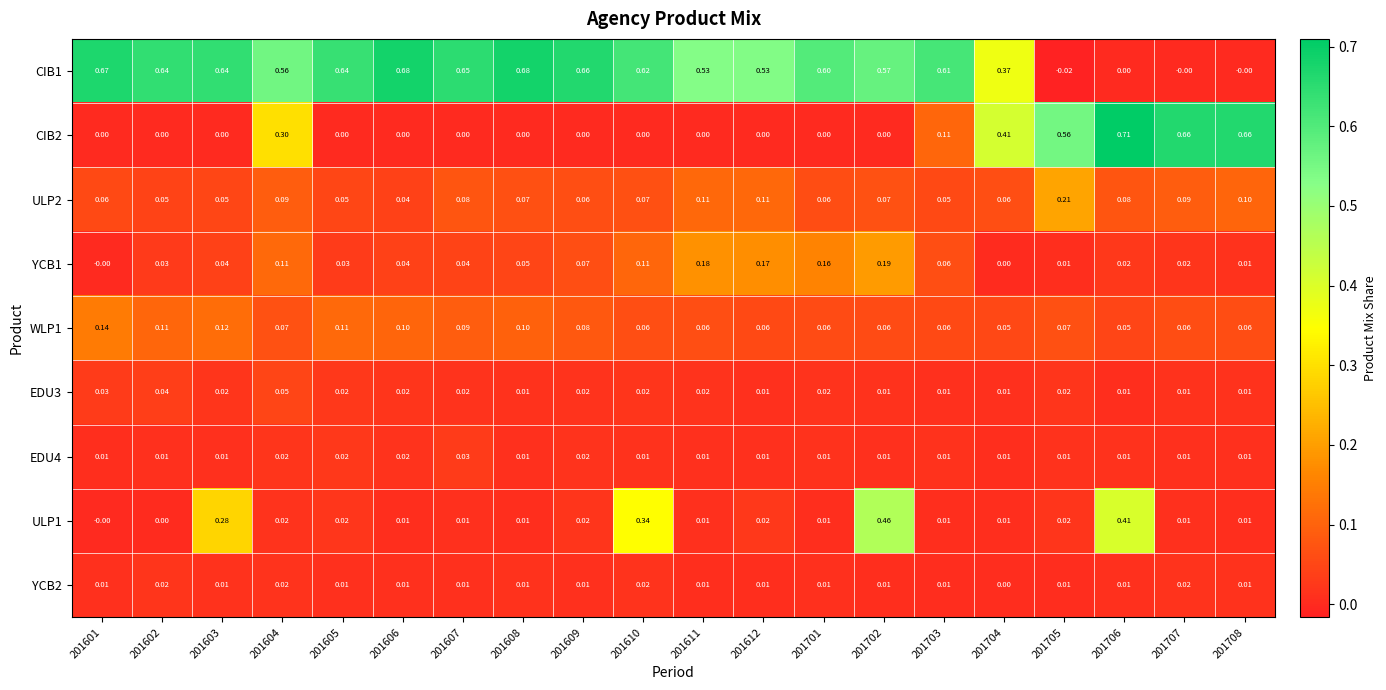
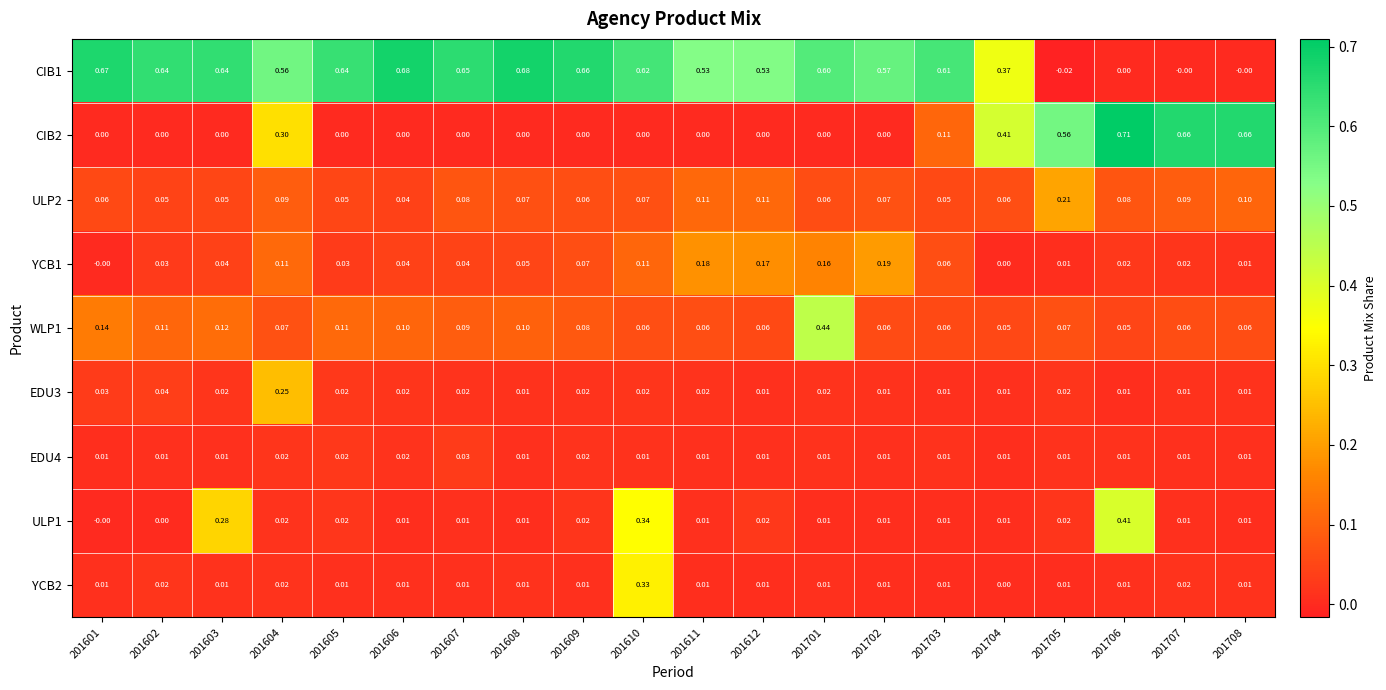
  {
    "CIB1": {
      "201601": 0.67,
      "201602": 0.64,
      "201603": 0.64,
      "201604": 0.56,
      "201605": 0.64,
      "201606": 0.68,
      "201607": 0.65,
      "201608": 0.68,
      "201609": 0.66,
      "201610": 0.62,
      "201611": 0.53,
      "201612": 0.53,
      "201701": 0.60,
      "201702": 0.57,
      "201703": 0.61,
      "201704": 0.37,
      "201705": -0.02,
      "201706": 0.00,
      "201707": -0.00,
      "201708": -0.00
    },
    "CIB2": {
      "201601": 0.00,
      "201602": 0.00,
      "201603": 0.00,
      "201604": 0.30,
      "201605": 0.00,
      "201606": 0.00,
      "201607": 0.00,
      "201608": 0.00,
      "201609": 0.00,
      "201610": 0.00,
      "201611": 0.00,
      "201612": 0.00,
      "201701": 0.00,
      "201702": 0.00,
      "201703": 0.11,
      "201704": 0.41,
      "201705": 0.56,
      "201706": 0.71,
      "201707": 0.66,
      "201708": 0.66
    },
    "ULP2": {
      "201601": 0.06,
      "201602": 0.05,
      "201603": 0.05,
      "201604": 0.09,
      "201605": 0.05,
      "201606": 0.04,
      "201607": 0.08,
      "201608": 0.07,
      "201609": 0.06,
      "201610": 0.07,
      "201611": 0.11,
      "201612": 0.11,
      "201701": 0.06,
      "201702": 0.07,
      "201703": 0.05,
      "201704": 0.06,
      "201705": 0.21,
      "201706": 0.08,
      "201707": 0.09,
      "201708": 0.10
    },
    "YCB1": {
      "201601": -0.00,
      "201602": 0.03,
      "201603": 0.04,
      "201604": 0.11,
      "201605": 0.03,
      "201606": 0.04,
      "201607": 0.04,
      "201608": 0.05,
      "201609": 0.07,
      "201610": 0.11,
      "201611": 0.18,
      "201612": 0.17,
      "201701": 0.16,
      "201702": 0.19,
      "201703": 0.06,
      "201704": 0.00,
      "201705": 0.01,
      "201706": 0.02,
      "201707": 0.02,
      "201708": 0.01
    },
    "WLP1": {
      "201601": 0.14,
      "201602": 0.11,
      "201603": 0.12,
      "201604": 0.07,
      "201605": 0.11,
      "201606": 0.10,
      "201607": 0.09,
      "201608": 0.10,
      "201609": 0.08,
      "201610": 0.06,
      "201611": 0.06,
      "201612": 0.06,
-     "201701": 0.06,
+     "201701": 0.44,
      "201702": 0.06,
      "201703": 0.06,
      "201704": 0.05,
      "201705": 0.07,
      "201706": 0.05,
      "201707": 0.06,
      "201708": 0.06
    },
    "EDU3": {
      "201601": 0.03,
      "201602": 0.04,
      "201603": 0.02,
-     "201604": 0.05,
+     "201604": 0.25,
      "201605": 0.02,
      "201606": 0.02,
      "201607": 0.02,
      "201608": 0.01,
      "201609": 0.02,
      "201610": 0.02,
      "201611": 0.02,
      "201612": 0.01,
      "201701": 0.02,
      "201702": 0.01,
      "201703": 0.01,
      "201704": 0.01,
      "201705": 0.02,
      "201706": 0.01,
      "201707": 0.01,
      "201708": 0.01
    },
    "EDU4": {
      "201601": 0.01,
      "201602": 0.01,
      "201603": 0.01,
      "201604": 0.02,
      "201605": 0.02,
      "201606": 0.02,
      "201607": 0.03,
      "201608": 0.01,
      "201609": 0.02,
      "201610": 0.01,
      "201611": 0.01,
      "201612": 0.01,
      "201701": 0.01,
      "201702": 0.01,
      "201703": 0.01,
      "201704": 0.01,
      "201705": 0.01,
      "201706": 0.01,
      "201707": 0.01,
      "201708": 0.01
    },
    "ULP1": {
      "201601": -0.00,
      "201602": 0.00,
      "201603": 0.28,
      "201604": 0.02,
      "201605": 0.02,
      "201606": 0.01,
      "201607": 0.01,
      "201608": 0.01,
      "201609": 0.02,
      "201610": 0.34,
      "201611": 0.01,
      "201612": 0.02,
      "201701": 0.01,
-     "201702": 0.46,
+     "201702": 0.01,
      "201703": 0.01,
      "201704": 0.01,
      "201705": 0.02,
      "201706": 0.41,
      "201707": 0.01,
      "201708": 0.01
    },
    "YCB2": {
      "201601": 0.01,
      "201602": 0.02,
      "201603": 0.01,
      "201604": 0.02,
      "201605": 0.01,
      "201606": 0.01,
      "201607": 0.01,
      "201608": 0.01,
      "201609": 0.01,
-     "201610": 0.02,
+     "201610": 0.33,
      "201611": 0.01,
      "201612": 0.01,
      "201701": 0.01,
      "201702": 0.01,
      "201703": 0.01,
      "201704": 0.00,
      "201705": 0.01,
      "201706": 0.01,
      "201707": 0.02,
      "201708": 0.01
    }
  }
